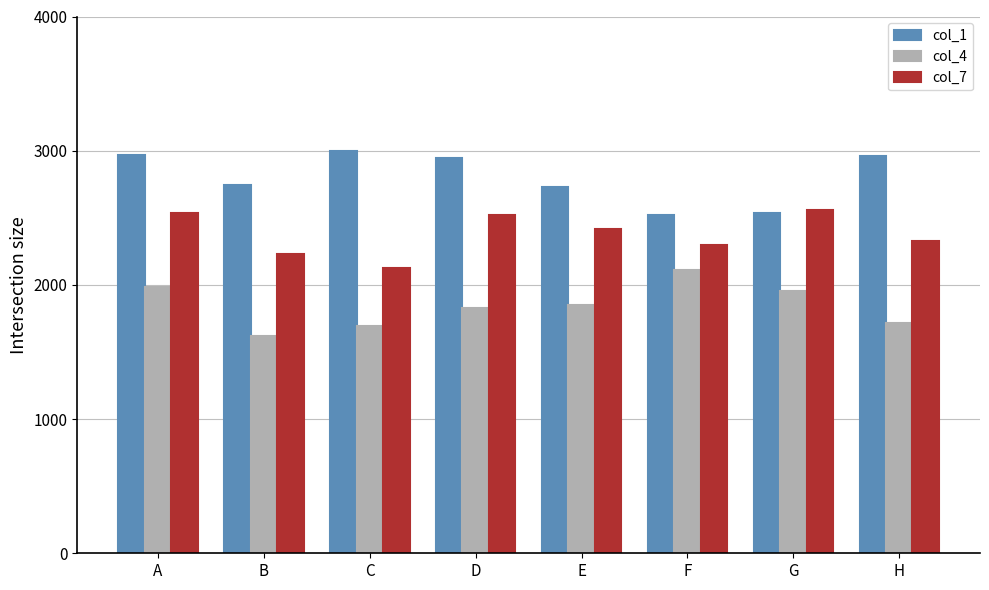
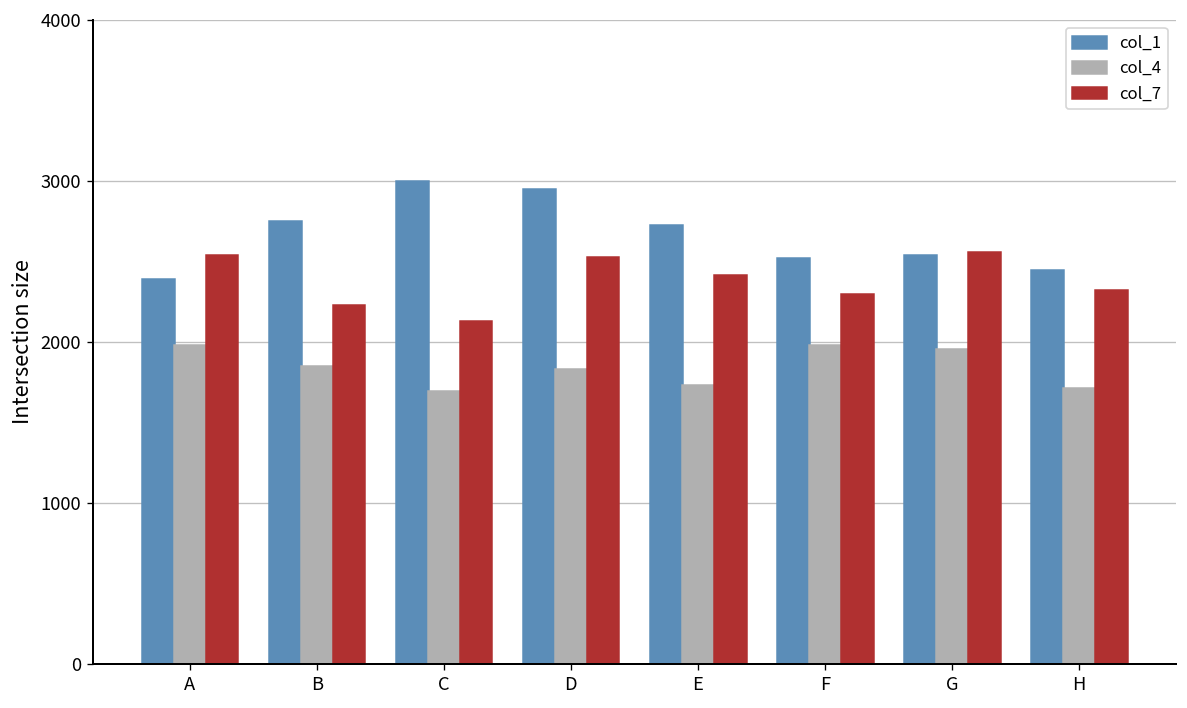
  {
    "col_1": {
-     "A": 2970,
+     "A": 2390,
      "B": 2750,
      "C": 3000,
      "D": 2950,
      "E": 2730,
      "F": 2520,
      "G": 2540,
-     "H": 2960
+     "H": 2450
    },
    "col_4": {
      "A": 1980,
-     "B": 1620,
+     "B": 1850,
      "C": 1700,
      "D": 1830,
-     "E": 1850,
-     "F": 2110,
+     "E": 1730,
+     "F": 1980,
      "G": 1960,
      "H": 1720
    },
    "col_7": {
      "A": 2540,
      "B": 2230,
      "C": 2130,
      "D": 2520,
      "E": 2410,
      "F": 2300,
      "G": 2560,
      "H": 2330
    }
  }
